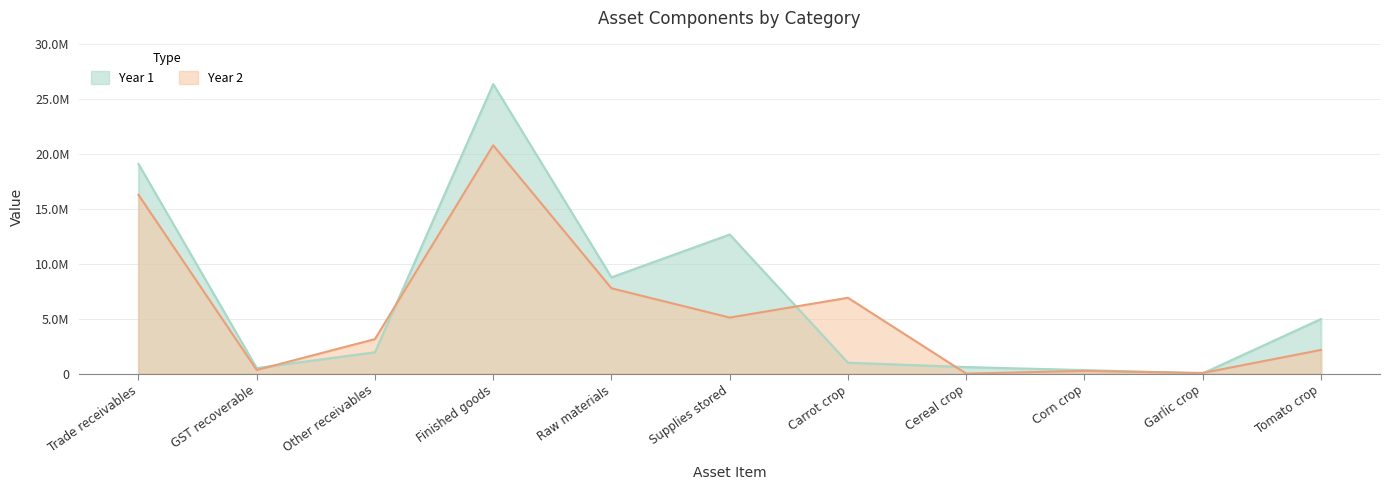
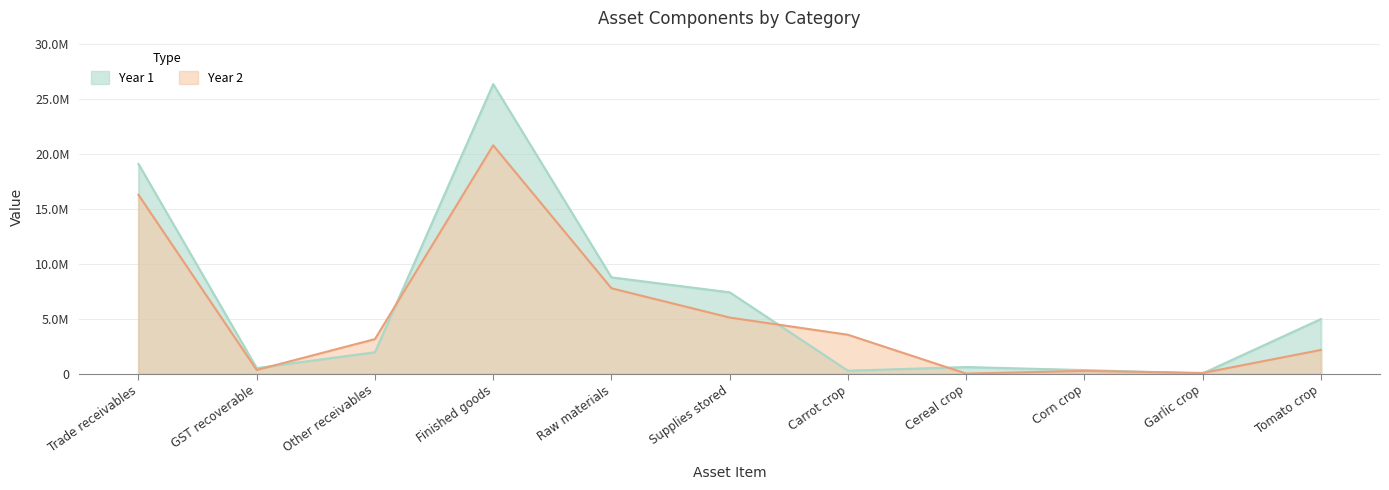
  {
    "Year 1": {
      "Trade receivables": 19100000,
      "Other receivables": 1900000,
      "Finished goods": 26400000,
      "Raw materials": 8800000,
-     "Supplies stored": 12700000,
-     "Carrot crop": 1000000,
+     "Supplies stored": 7400000,
+     "Carrot crop": 300000,
      "Cereal crop": 600000,
      "Tomato crop": 5000000
    },
    "Year 2": {
      "Trade receivables": 16300000,
      "Other receivables": 3100000,
      "Finished goods": 20800000,
      "Raw materials": 7800000,
      "Supplies stored": 5100000,
-     "Carrot crop": 6900000,
+     "Carrot crop": 3500000,
      "Cereal crop": 0,
      "Tomato crop": 2200000
    }
  }
